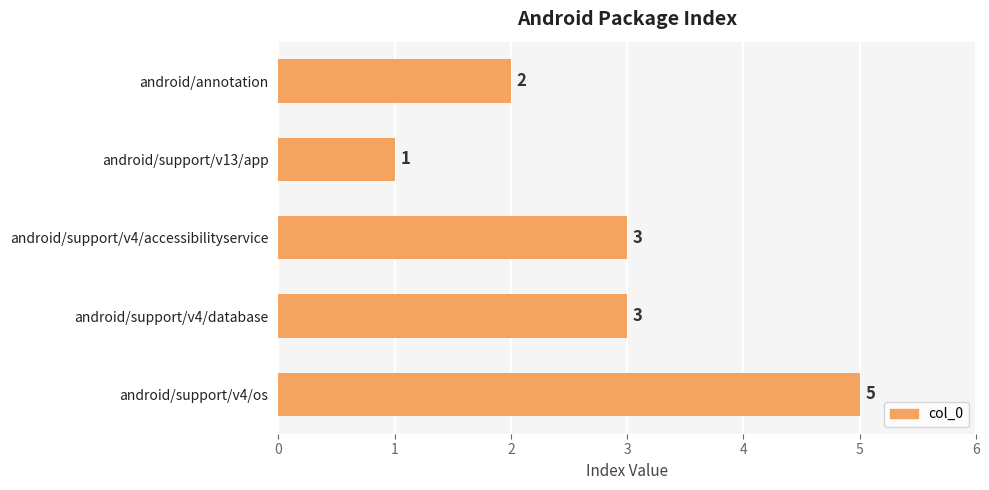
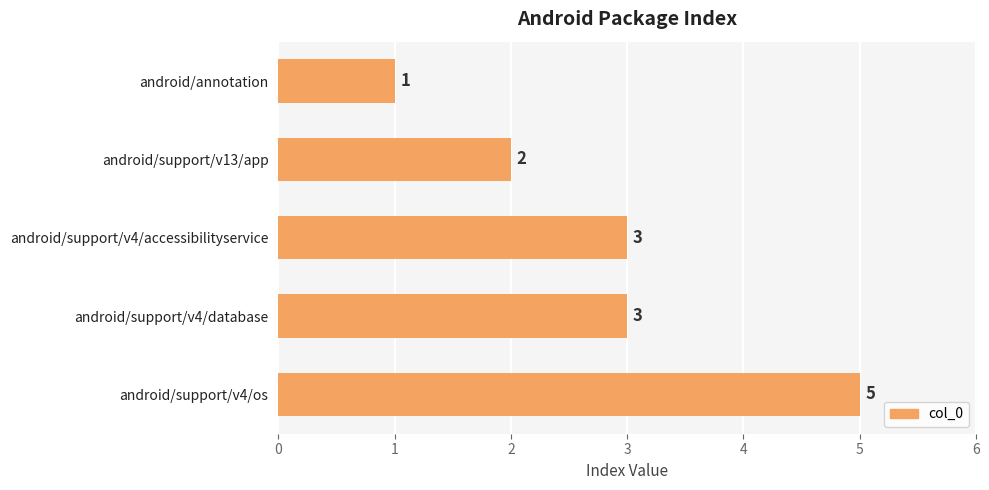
  {
-   "android/annotation": 2,
-   "android/support/v13/app": 1,
+   "android/annotation": 1,
+   "android/support/v13/app": 2,
    "android/support/v4/accessibilityservice": 3,
    "android/support/v4/database": 3,
    "android/support/v4/os": 5
  }
